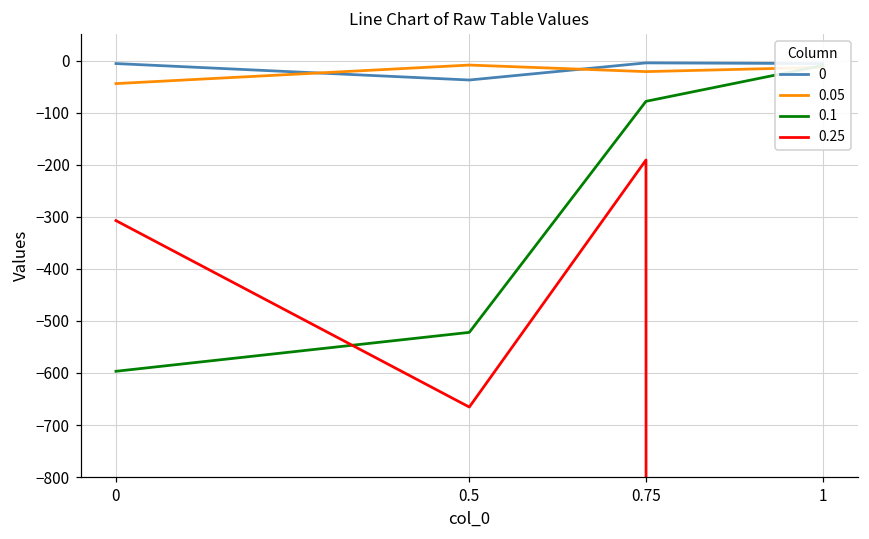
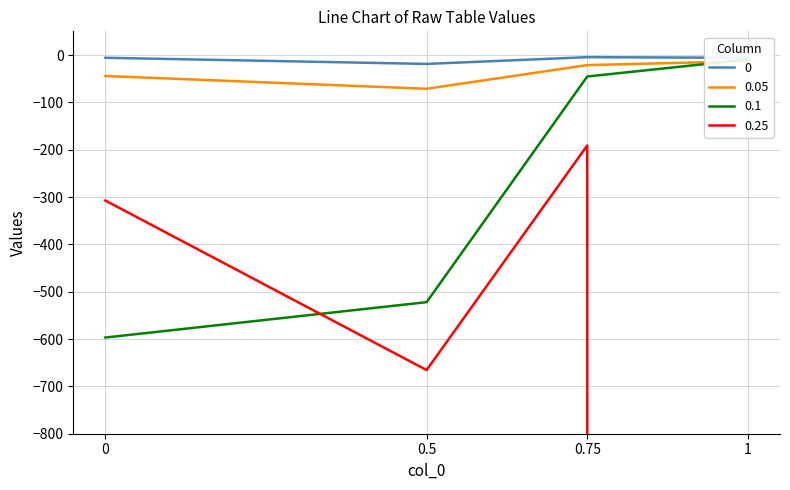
  {
    "0": {
      "0": -10,
-     "0.5": -40,
+     "0.5": -20,
      "0.75": 0
    },
    "0.05": {
      "0": -40,
-     "0.5": -10,
+     "0.5": -70,
      "0.75": -20
    },
    "0.1": {
      "0": -600,
      "0.5": -520,
-     "0.75": -80
+     "0.75": -50
    },
    "0.25": {
      "0": -310,
      "0.5": -670,
      "0.75": -190
    }
  }
